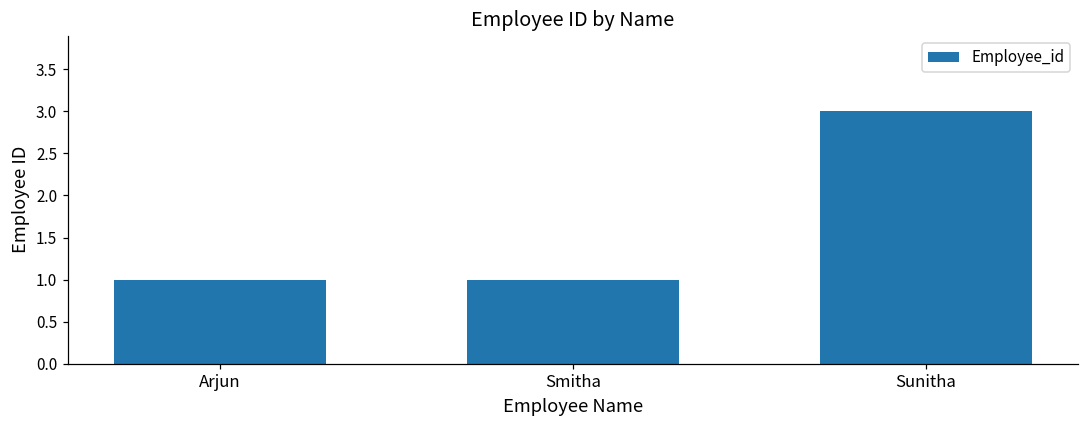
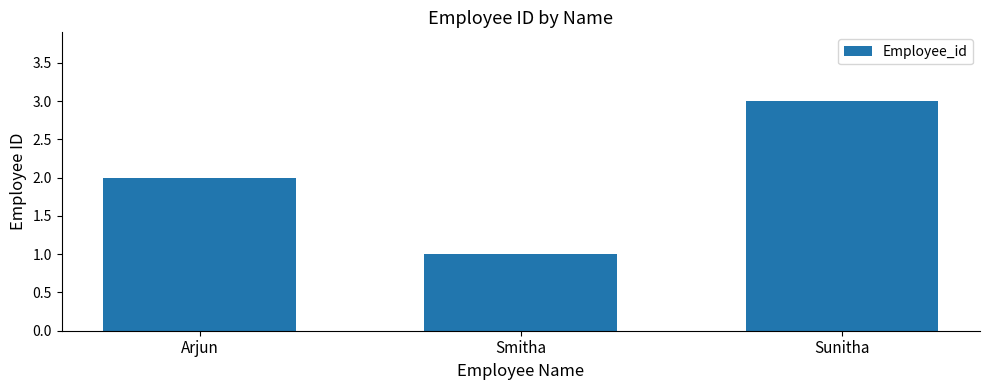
  {
-   "Arjun": 1,
+   "Arjun": 2,
    "Smitha": 1,
    "Sunitha": 3
  }
